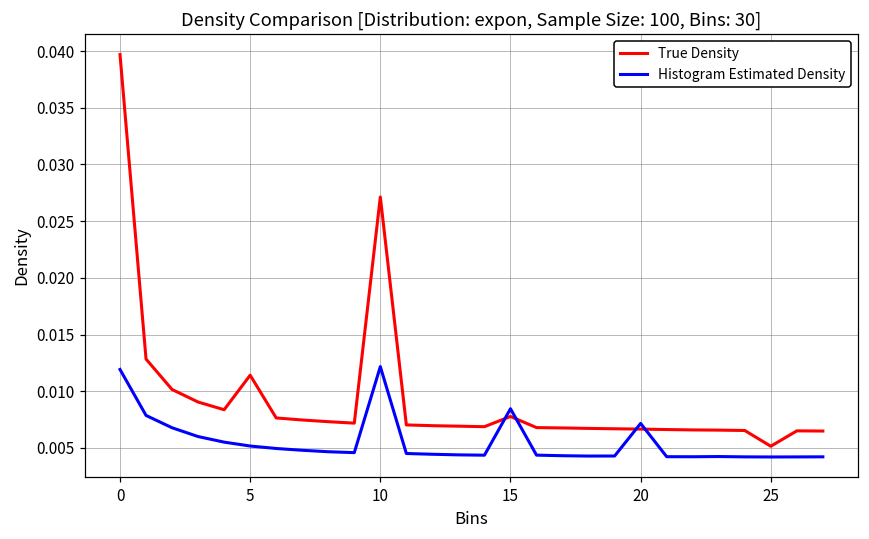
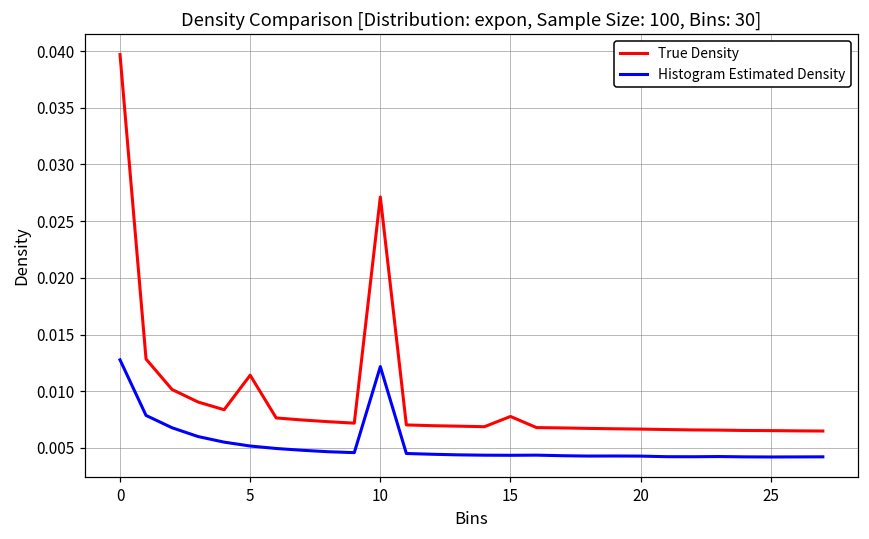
  {
    "True Density": {
      "0": 0.0397,
      "5": 0.0114,
      "10": 0.0271,
      "15": 0.0078,
      "20": 0.0067,
-     "25": 0.0052
+     "25": 0.0065
    },
    "Histogram Estimated Density": {
-     "0": 0.0119,
+     "0": 0.0128,
      "5": 0.0052,
      "10": 0.0122,
-     "15": 0.0085,
-     "20": 0.0072,
+     "15": 0.0044,
+     "20": 0.0043,
      "25": 0.0042
    }
  }
